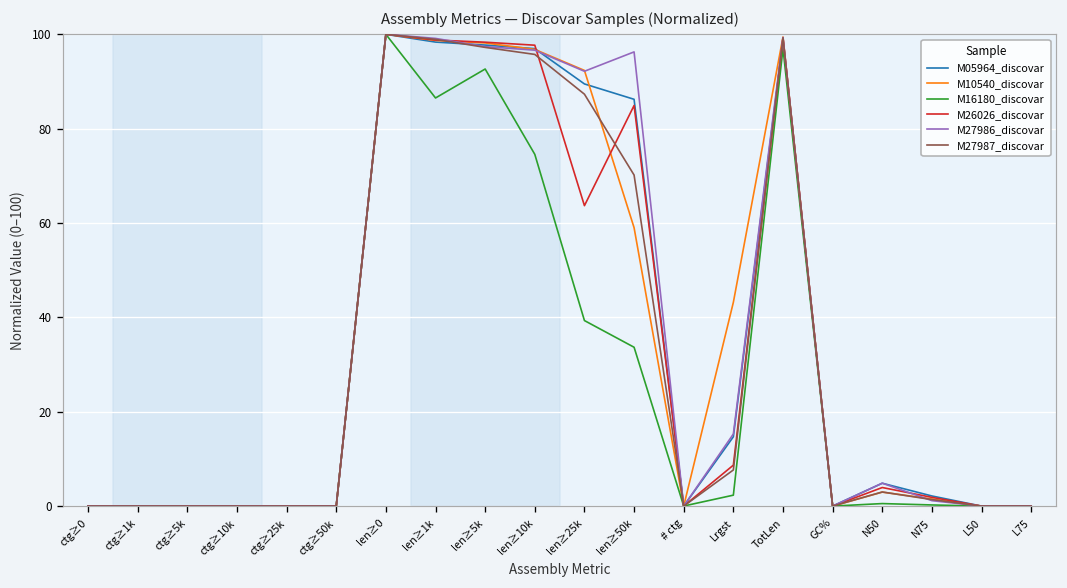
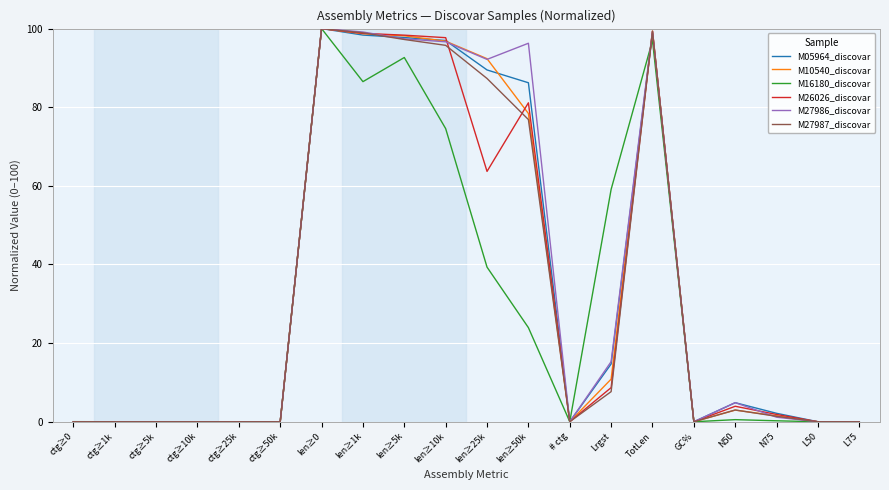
  {
    "M05964_discovar": {
      "len≥25k": 89,
      "len≥50k": 86
    },
    "M10540_discovar": {
-     "len≥50k": 59,
-     "Lrgst": 43
+     "len≥50k": 78,
+     "Lrgst": 11
    },
    "M16180_discovar": {
      "len≥1k": 87,
      "len≥5k": 93,
      "len≥10k": 75,
      "len≥25k": 39,
-     "len≥50k": 34,
-     "Lrgst": 2,
+     "len≥50k": 24,
+     "Lrgst": 59,
      "TotLen": 97,
      "N50": 1,
      "N75": 0
    },
    "M26026_discovar": {
      "len≥10k": 98,
      "len≥25k": 64,
-     "len≥50k": 85,
+     "len≥50k": 81,
      "Lrgst": 9,
      "N50": 4
    },
    "M27986_discovar": {
      "len≥50k": 96
    },
    "M27987_discovar": {
      "len≥10k": 96,
      "len≥25k": 87,
-     "len≥50k": 70,
+     "len≥50k": 77,
      "Lrgst": 8
    }
  }
